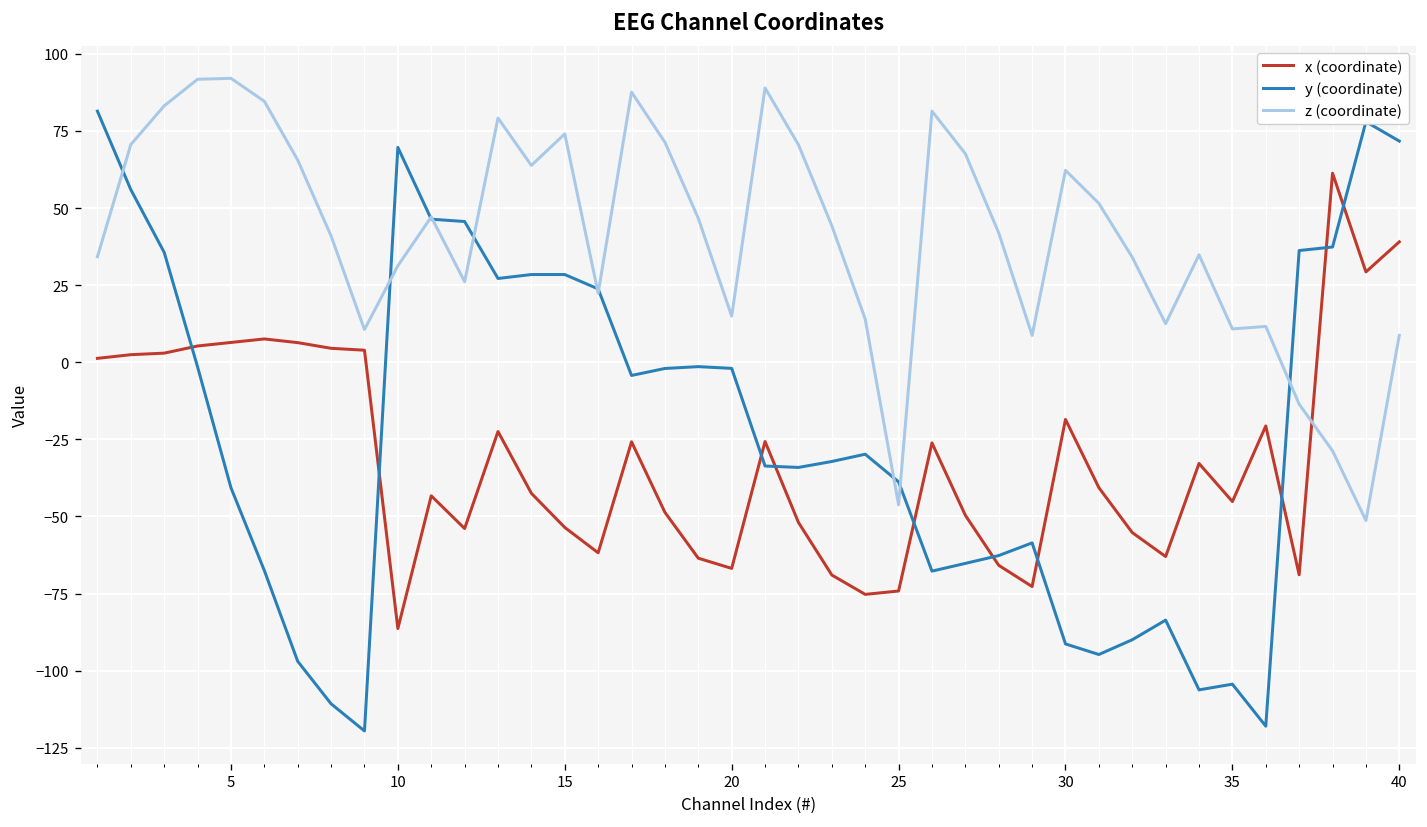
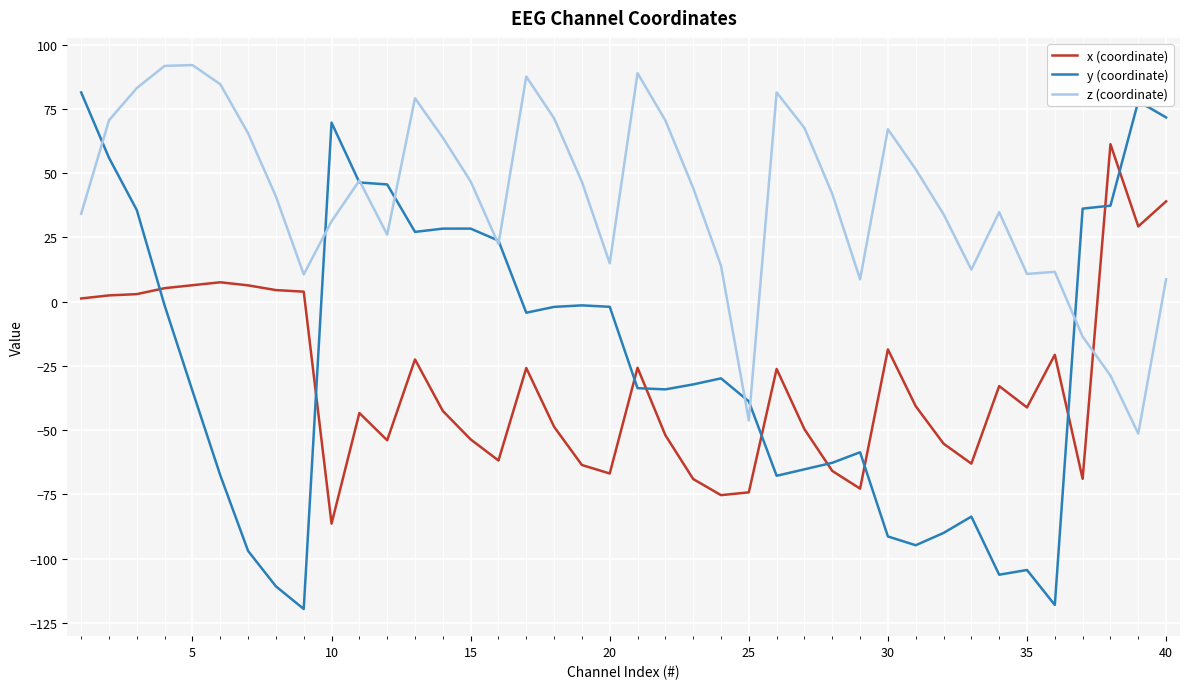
  {
    "x (coordinate)": {
      "5": 6,
      "10": -86,
      "15": -54,
      "20": -67,
      "25": -74,
      "30": -19,
-     "35": -45,
+     "35": -41,
      "40": 39
    },
    "y (coordinate)": {
-     "5": -41,
+     "5": -35,
      "10": 70,
      "15": 28,
      "20": -2,
      "25": -39,
      "30": -91,
      "35": -104,
      "40": 72
    },
    "z (coordinate)": {
      "5": 92,
      "10": 31,
-     "15": 74,
+     "15": 47,
      "20": 15,
      "25": -46,
-     "30": 62,
+     "30": 67,
      "35": 11,
      "40": 9
    }
  }
